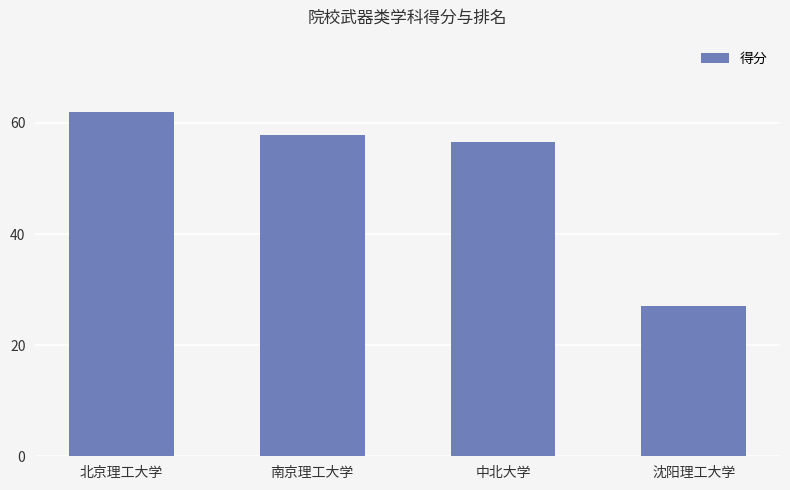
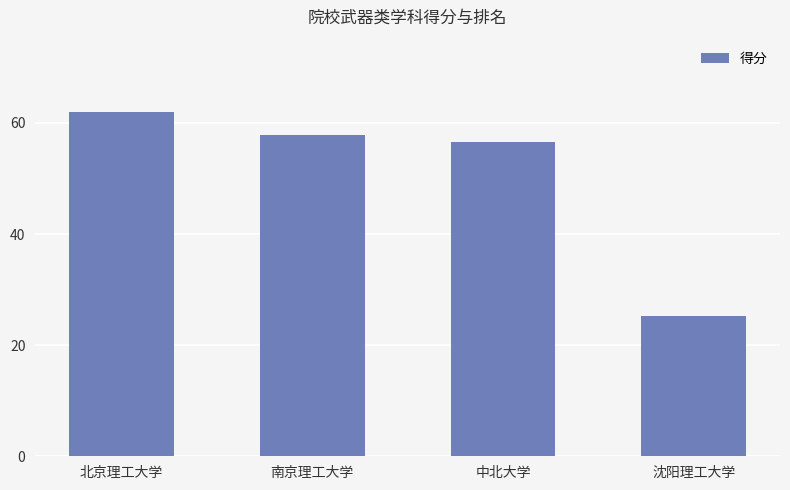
  {
    "北京理工大学": 62,
    "南京理工大学": 58,
    "中北大学": 57,
-   "沈阳理工大学": 27
+   "沈阳理工大学": 25
  }
